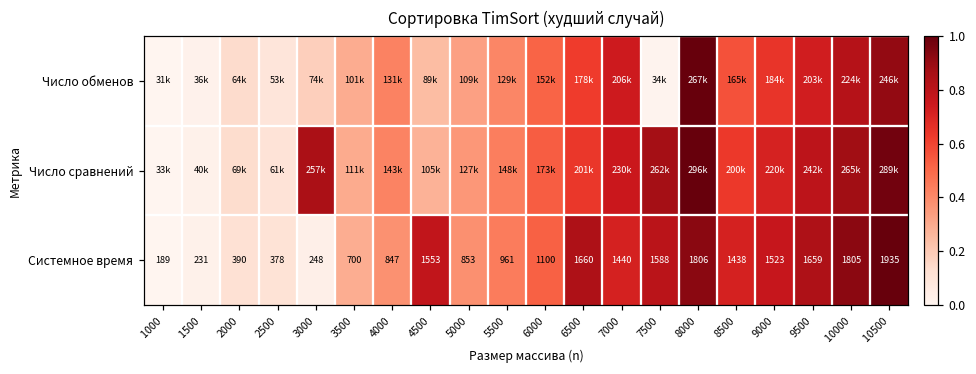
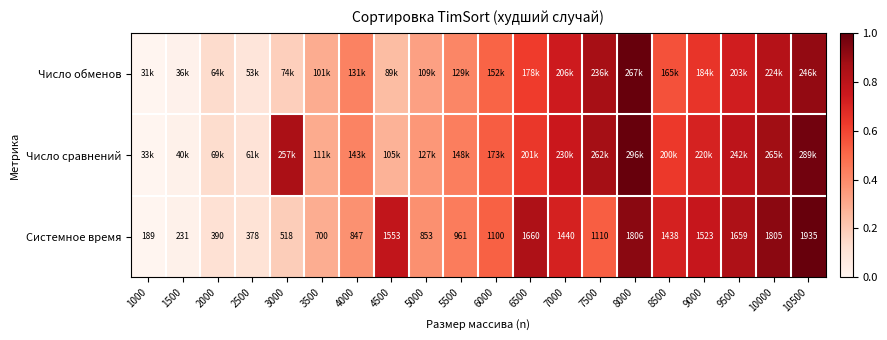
  {
    "Число обменов": {
      "1000": "31k",
      "1500": "36k",
      "2000": "64k",
      "2500": "53k",
      "3000": "74k",
      "3500": "101k",
      "4000": "131k",
      "4500": "89k",
      "5000": "109k",
      "5500": "129k",
      "6000": "152k",
      "6500": "178k",
      "7000": "206k",
-     "7500": "34k",
+     "7500": "236k",
      "8000": "267k",
      "8500": "165k",
      "9000": "184k",
      "9500": "203k",
      "10000": "224k",
      "10500": "246k"
    },
    "Число сравнений": {
      "1000": "33k",
      "1500": "40k",
      "2000": "69k",
      "2500": "61k",
      "3000": "257k",
      "3500": "111k",
      "4000": "143k",
      "4500": "105k",
      "5000": "127k",
      "5500": "148k",
      "6000": "173k",
      "6500": "201k",
      "7000": "230k",
      "7500": "262k",
      "8000": "296k",
      "8500": "200k",
      "9000": "220k",
      "9500": "242k",
      "10000": "265k",
      "10500": "289k"
    },
    "Системное время": {
      "1000": "189",
      "1500": "231",
      "2000": "390",
      "2500": "378",
-     "3000": "248",
+     "3000": "518",
      "3500": "700",
      "4000": "847",
      "4500": "1553",
      "5000": "853",
      "5500": "961",
      "6000": "1100",
      "6500": "1660",
      "7000": "1440",
-     "7500": "1588",
+     "7500": "1110",
      "8000": "1806",
      "8500": "1438",
      "9000": "1523",
      "9500": "1659",
      "10000": "1805",
      "10500": "1935"
    }
  }
